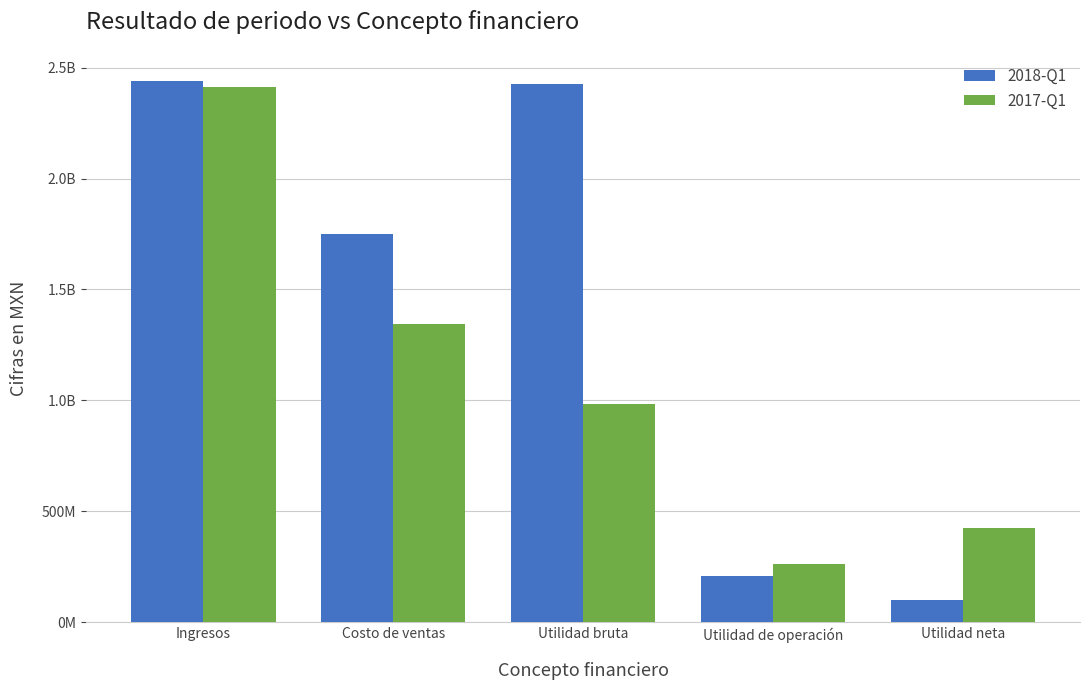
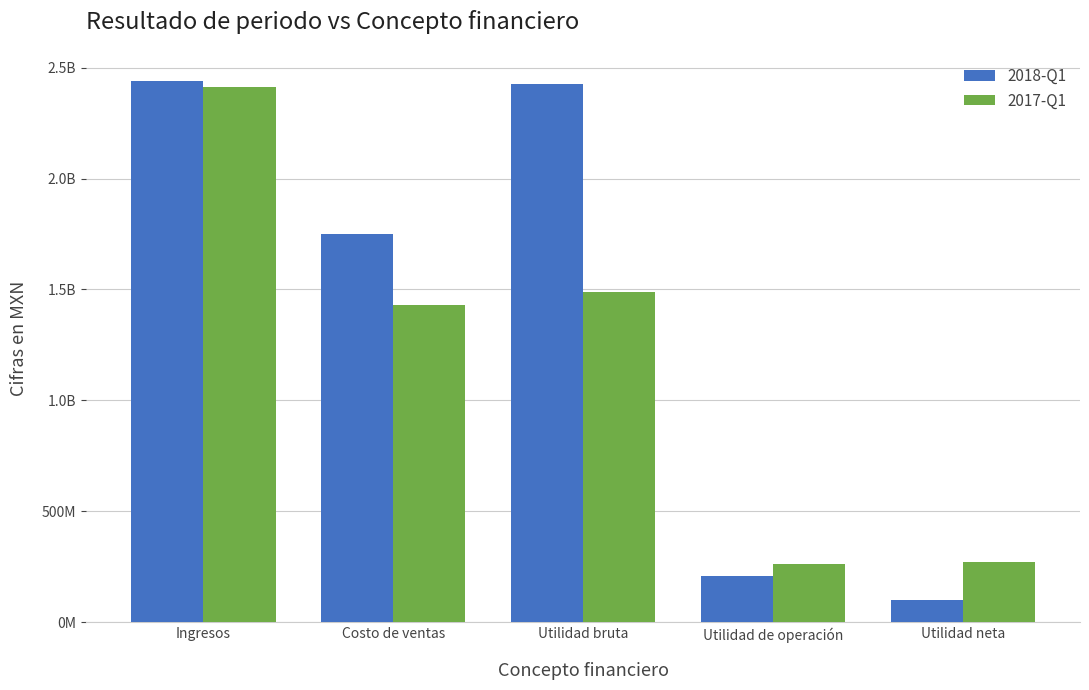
  {
    "2018-Q1": {
      "Ingresos": 2440000000,
      "Costo de ventas": 1750000000,
      "Utilidad bruta": 2430000000,
      "Utilidad de operación": 210000000,
      "Utilidad neta": 100000000
    },
    "2017-Q1": {
      "Ingresos": 2410000000,
-     "Costo de ventas": 1350000000,
-     "Utilidad bruta": 980000000,
+     "Costo de ventas": 1430000000,
+     "Utilidad bruta": 1490000000,
      "Utilidad de operación": 260000000,
-     "Utilidad neta": 430000000
+     "Utilidad neta": 270000000
    }
  }
